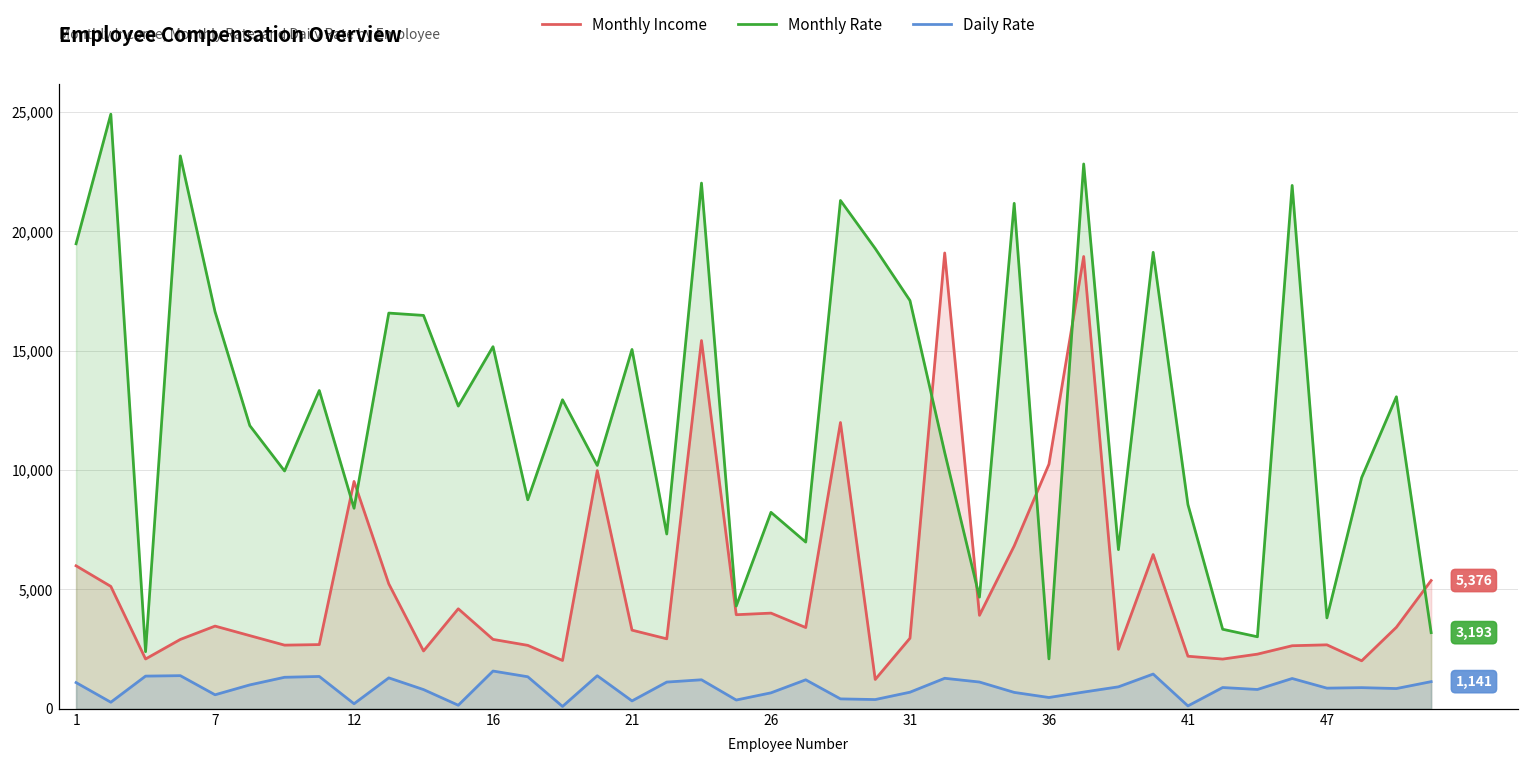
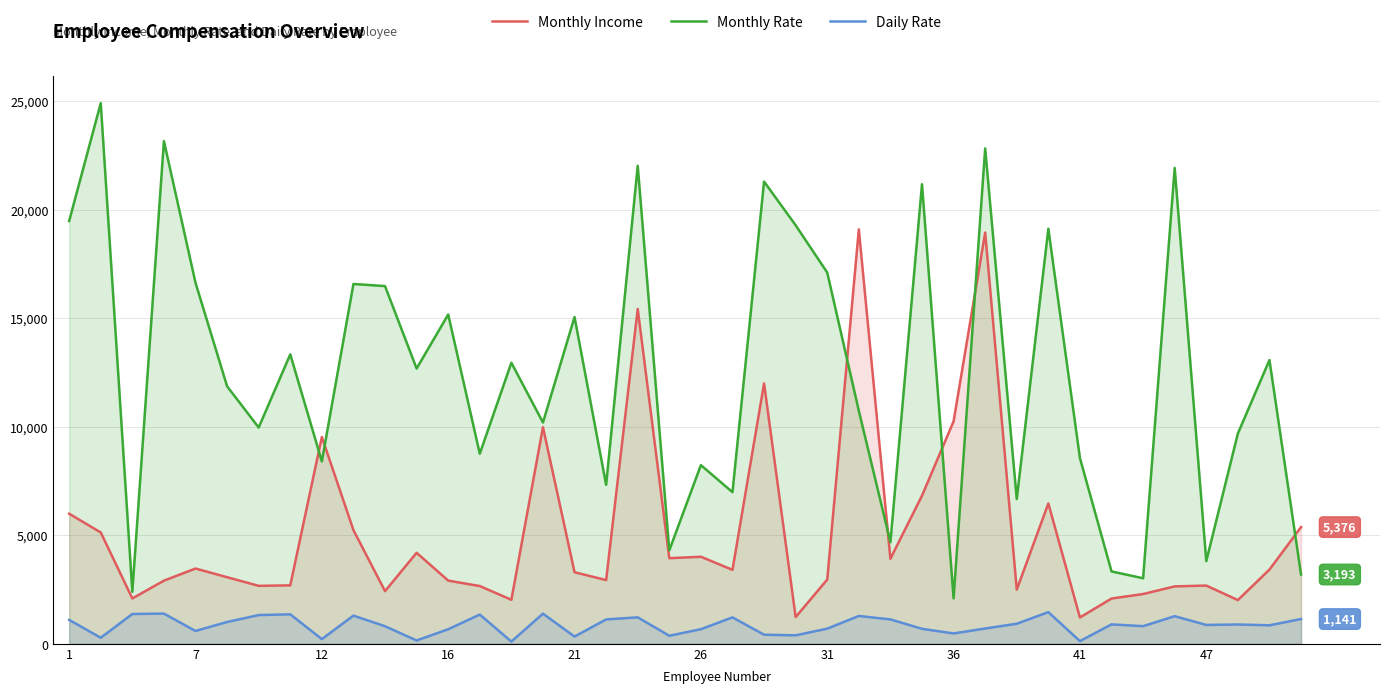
  {
    "Monthly Income": {
      "12": "9,500",
      "16": "2,900",
      "36": "10,200",
-     "41": "2,200",
+     "41": "1,200",
      "47": "2,700"
    },
    "Monthly Rate": {
      "12": "8,400",
      "16": "15,200",
      "36": "2,100",
      "41": "8,600",
      "47": "3,800"
    },
    "Daily Rate": {
      "12": "200",
-     "16": "1,600",
+     "16": "700",
      "36": "500",
      "41": "100",
      "47": "900"
    }
  }
